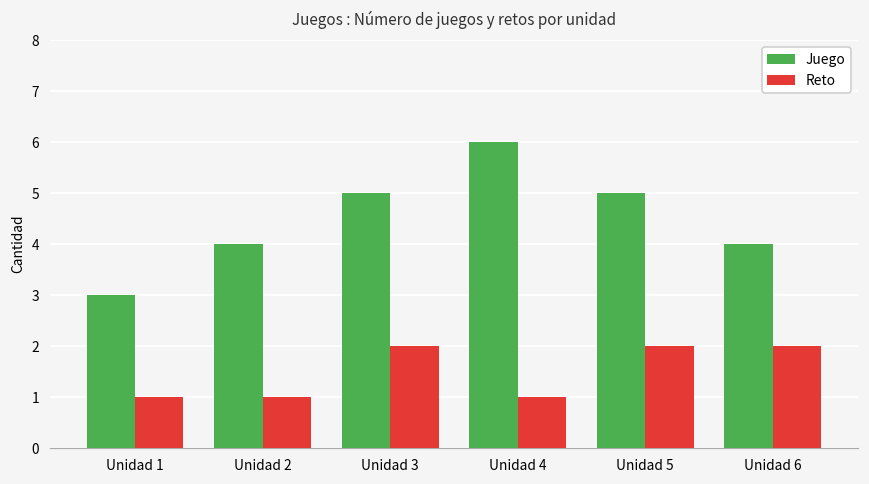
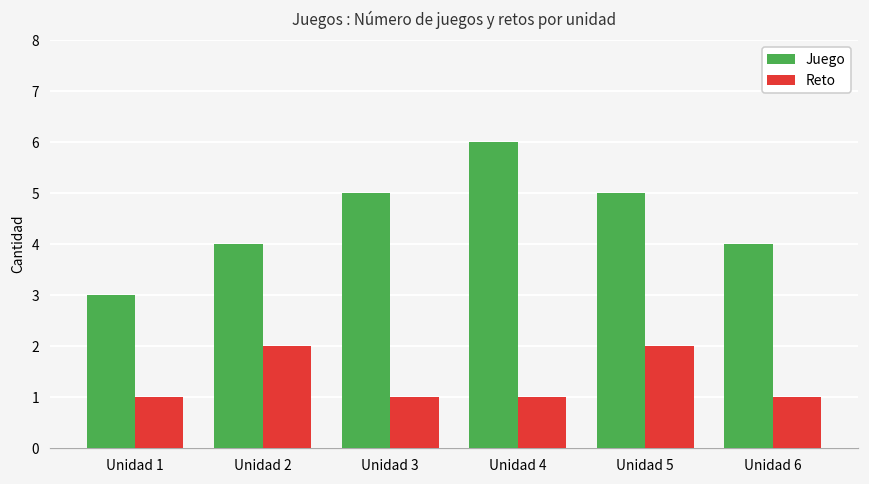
  {
    "Juego": {
      "Unidad 1": 3,
      "Unidad 2": 4,
      "Unidad 3": 5,
      "Unidad 4": 6,
      "Unidad 5": 5,
      "Unidad 6": 4
    },
    "Reto": {
      "Unidad 1": 1,
-     "Unidad 2": 1,
-     "Unidad 3": 2,
+     "Unidad 2": 2,
+     "Unidad 3": 1,
      "Unidad 4": 1,
      "Unidad 5": 2,
-     "Unidad 6": 2
+     "Unidad 6": 1
    }
  }
